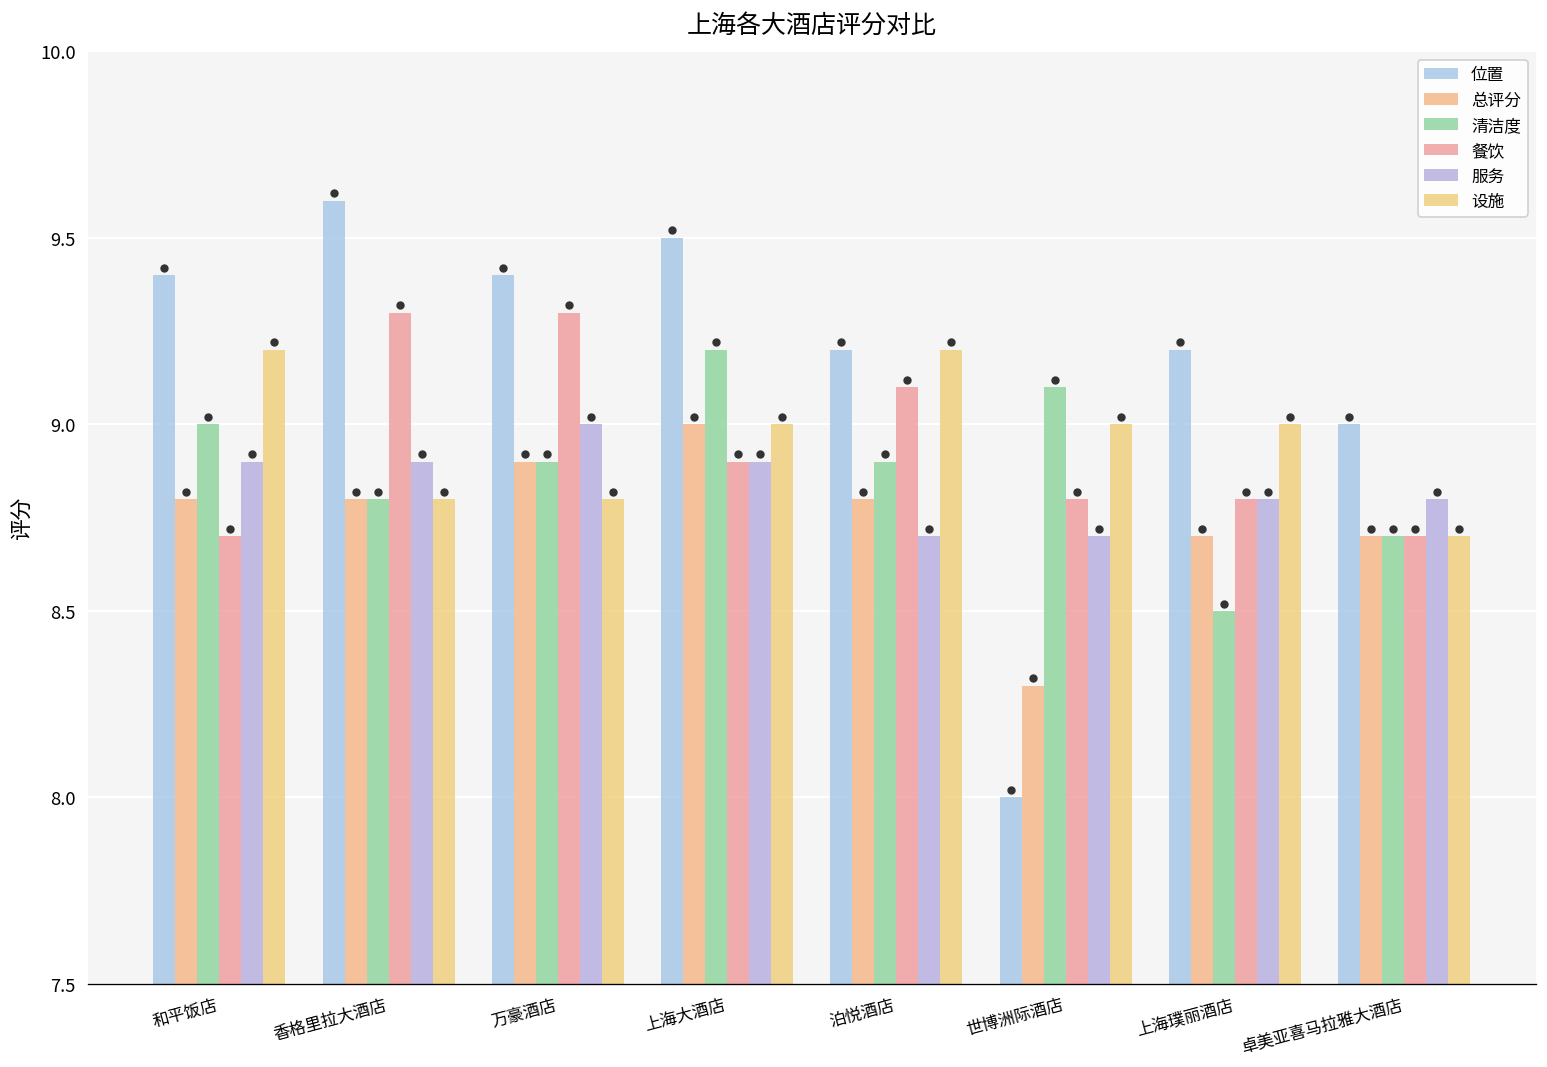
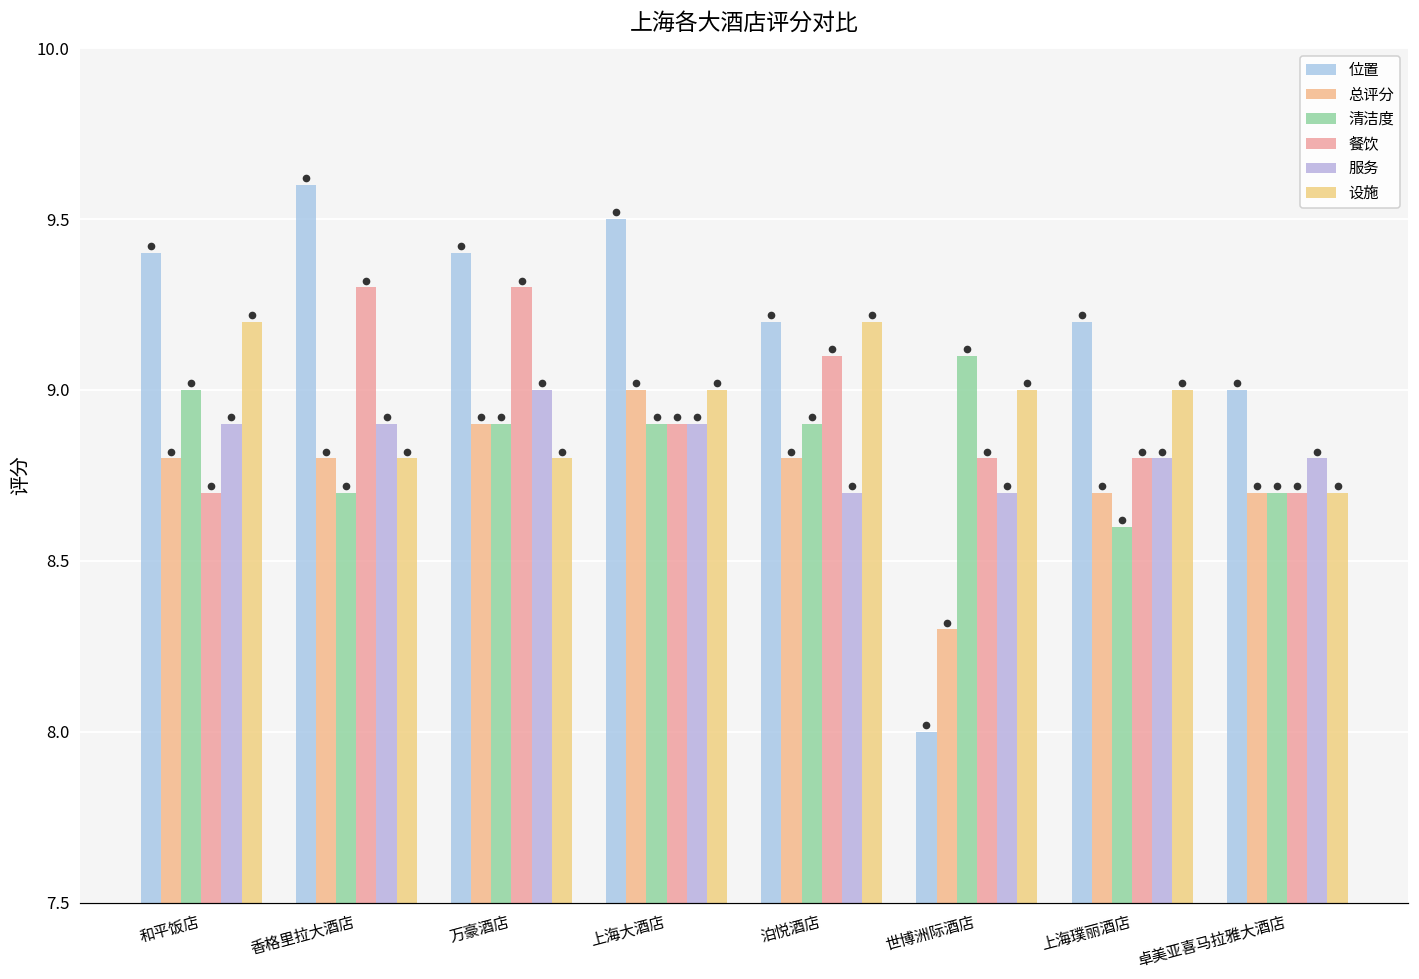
  {
    "清洁度": {
      "和平饭店": 9.0,
-     "香格里拉大酒店": 8.8,
+     "香格里拉大酒店": 8.7,
      "万豪酒店": 8.9,
-     "上海大酒店": 9.2,
+     "上海大酒店": 8.9,
      "泊悦酒店": 8.9,
      "世博洲际酒店": 9.1,
-     "上海璞丽酒店": 8.5,
+     "上海璞丽酒店": 8.6,
      "卓美亚喜马拉雅大酒店": 8.7
    }
  }
